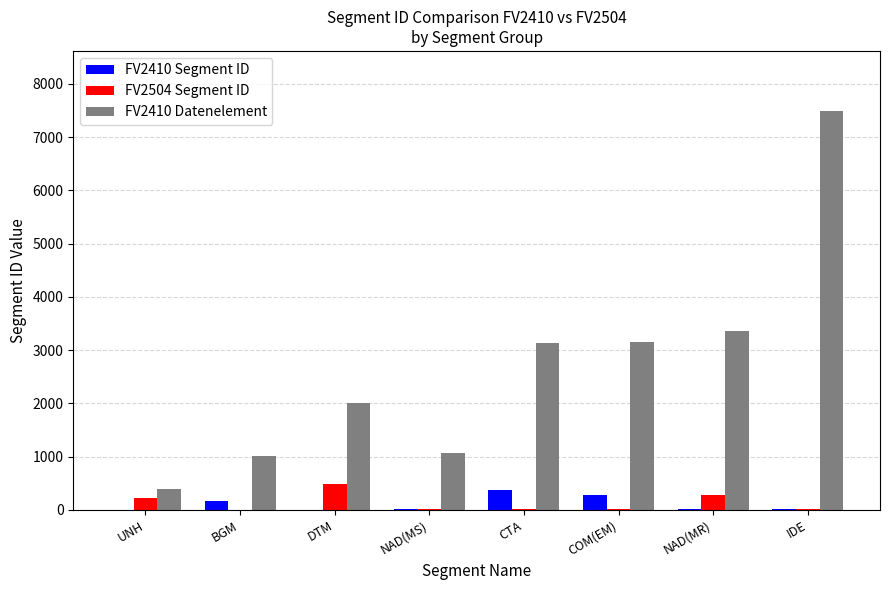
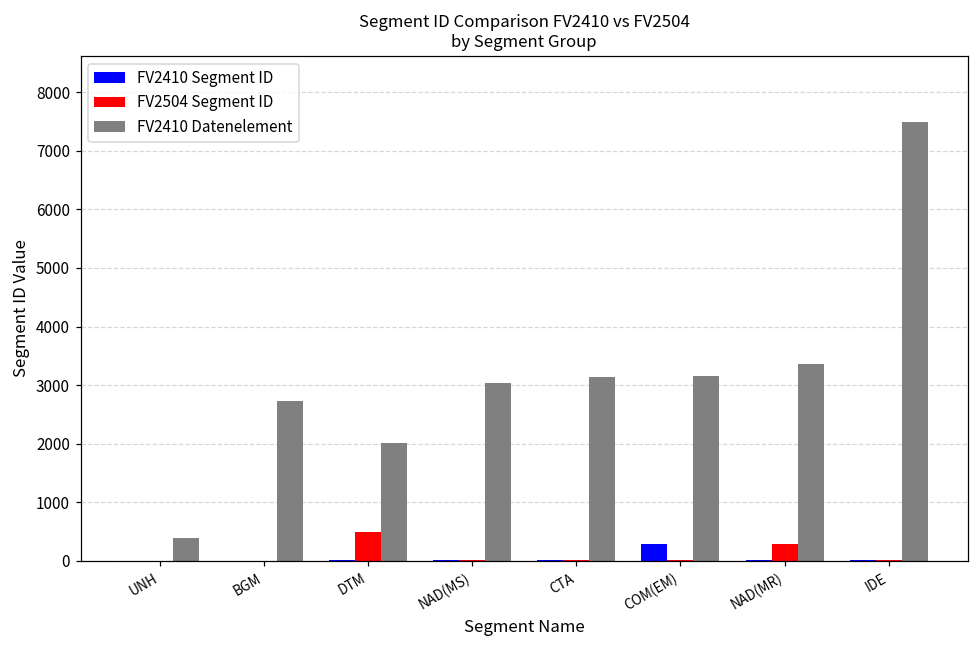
  {
    "FV2410 Segment ID": {
-     "BGM": 200,
-     "CTA": 400,
+     "BGM": 0,
+     "CTA": 0,
      "COM(EM)": 300
    },
    "FV2504 Segment ID": {
-     "UNH": 200,
+     "UNH": 0,
      "DTM": 500,
      "NAD(MR)": 300
    },
    "FV2410 Datenelement": {
      "UNH": 400,
-     "BGM": 1000,
+     "BGM": 2700,
      "DTM": 2000,
-     "NAD(MS)": 1100,
+     "NAD(MS)": 3000,
      "CTA": 3100,
      "COM(EM)": 3100,
      "NAD(MR)": 3400,
      "IDE": 7500
    }
  }
